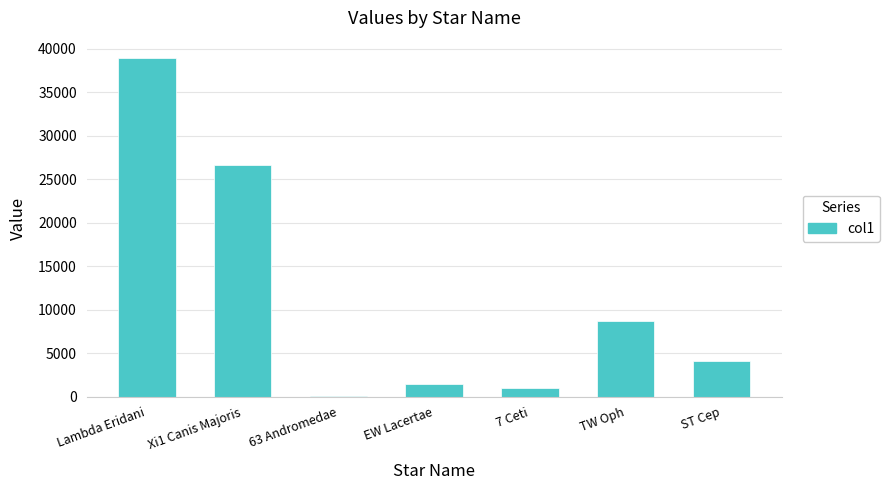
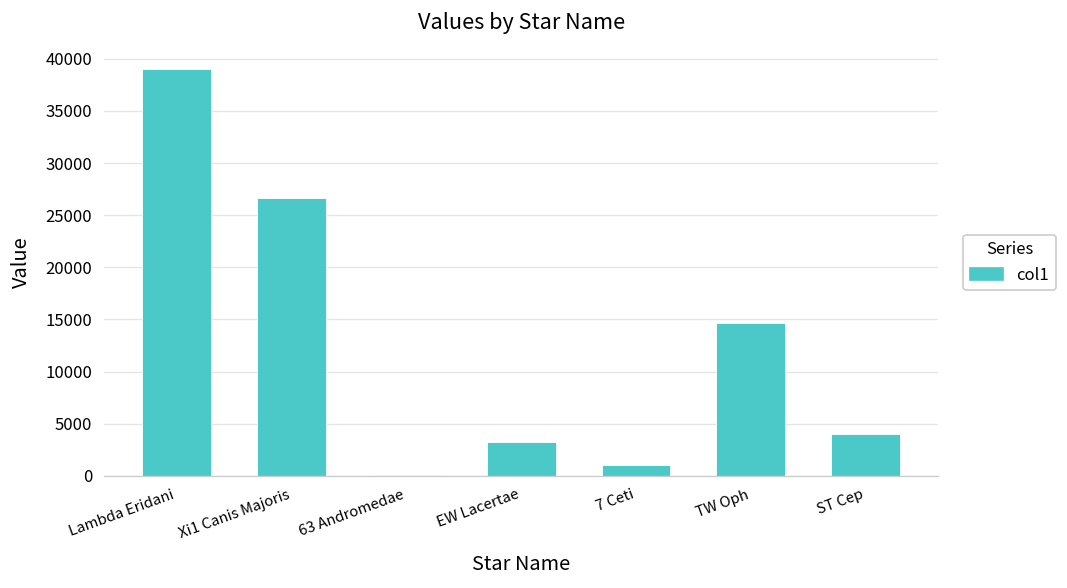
  {
    "Lambda Eridani": 39000,
    "Xi1 Canis Majoris": 27000,
-   "EW Lacertae": 1000,
+   "EW Lacertae": 3000,
    "7 Ceti": 1000,
-   "TW Oph": 9000,
+   "TW Oph": 15000,
    "ST Cep": 4000
  }
